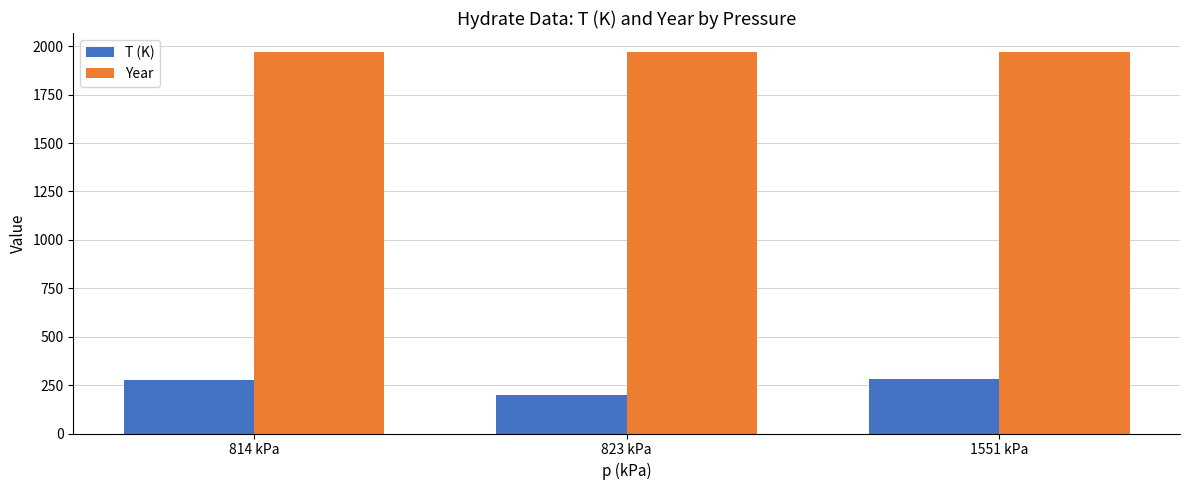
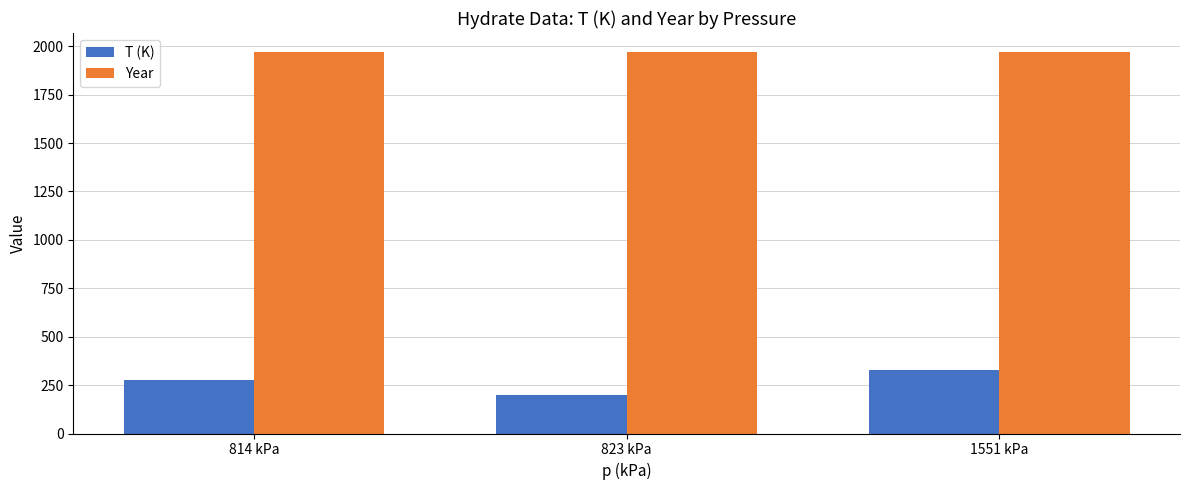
  {
    "T (K)": {
      "814 kPa": 280,
      "823 kPa": 200,
-     "1551 kPa": 280
+     "1551 kPa": 330
    },
    "Year": {
      "814 kPa": 1970,
      "823 kPa": 1970,
      "1551 kPa": 1970
    }
  }
